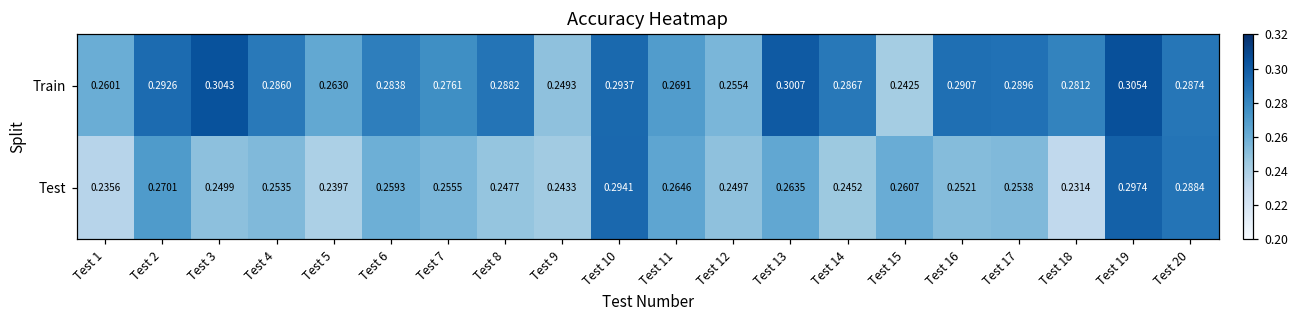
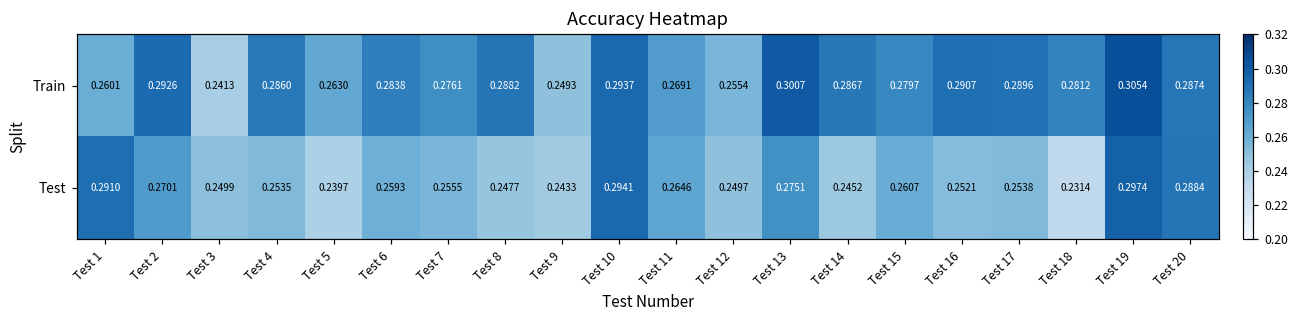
  {
    "Train": {
      "Test 1": 0.2601,
      "Test 2": 0.2926,
-     "Test 3": 0.3043,
+     "Test 3": 0.2413,
      "Test 4": 0.2860,
      "Test 5": 0.2630,
      "Test 6": 0.2838,
      "Test 7": 0.2761,
      "Test 8": 0.2882,
      "Test 9": 0.2493,
      "Test 10": 0.2937,
      "Test 11": 0.2691,
      "Test 12": 0.2554,
      "Test 13": 0.3007,
      "Test 14": 0.2867,
-     "Test 15": 0.2425,
+     "Test 15": 0.2797,
      "Test 16": 0.2907,
      "Test 17": 0.2896,
      "Test 18": 0.2812,
      "Test 19": 0.3054,
      "Test 20": 0.2874
    },
    "Test": {
-     "Test 1": 0.2356,
+     "Test 1": 0.2910,
      "Test 2": 0.2701,
      "Test 3": 0.2499,
      "Test 4": 0.2535,
      "Test 5": 0.2397,
      "Test 6": 0.2593,
      "Test 7": 0.2555,
      "Test 8": 0.2477,
      "Test 9": 0.2433,
      "Test 10": 0.2941,
      "Test 11": 0.2646,
      "Test 12": 0.2497,
-     "Test 13": 0.2635,
+     "Test 13": 0.2751,
      "Test 14": 0.2452,
      "Test 15": 0.2607,
      "Test 16": 0.2521,
      "Test 17": 0.2538,
      "Test 18": 0.2314,
      "Test 19": 0.2974,
      "Test 20": 0.2884
    }
  }
